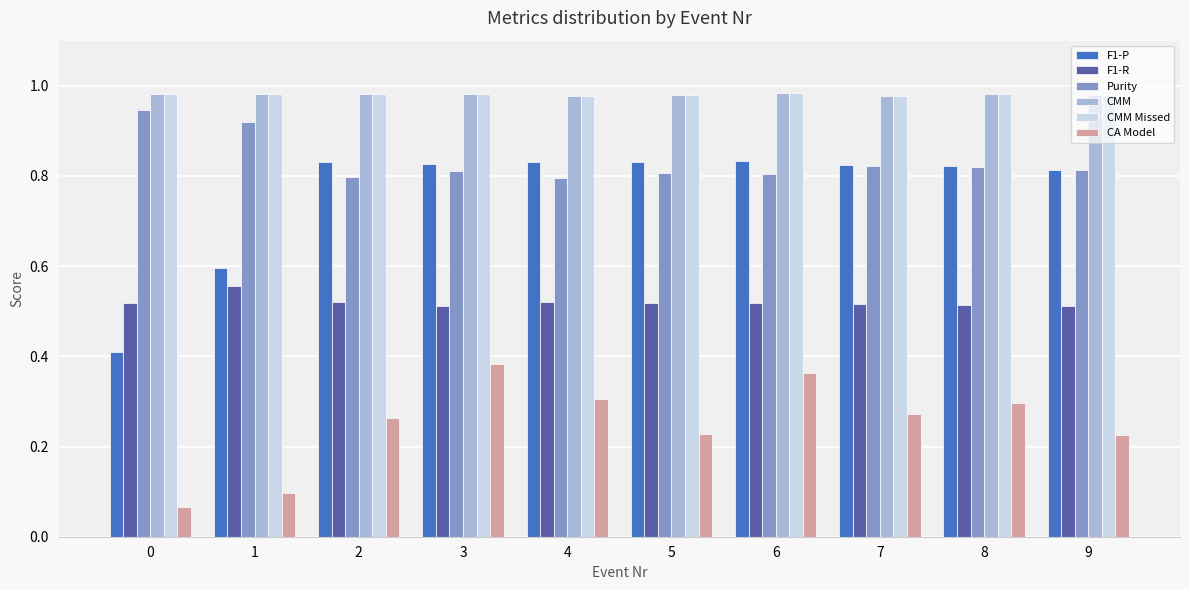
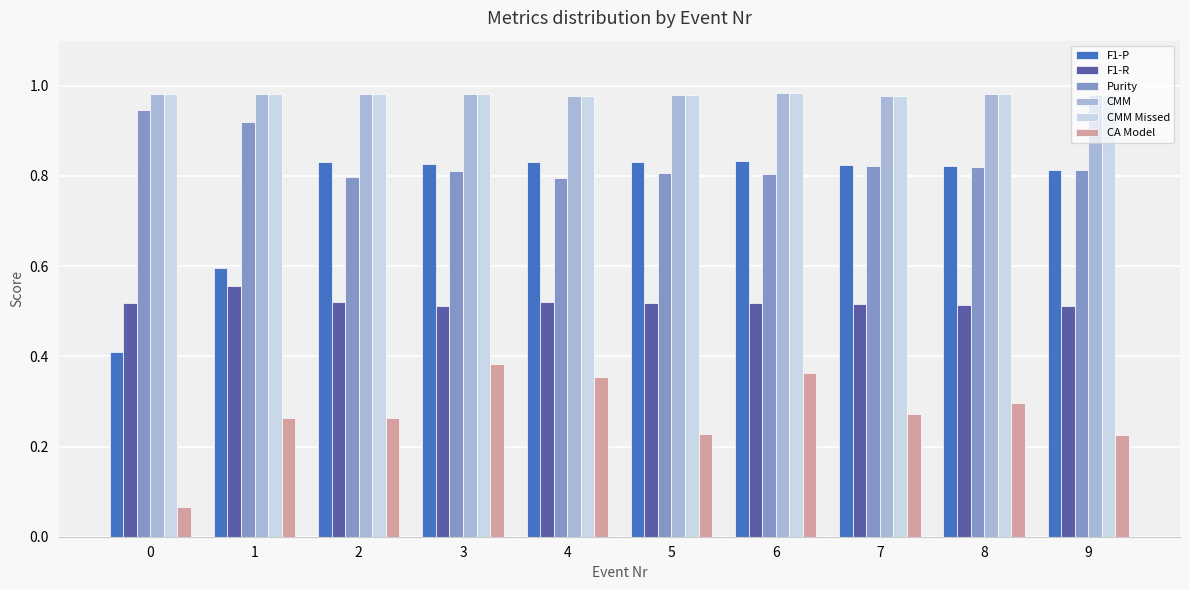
  {
    "CA Model": {
      "0": 0.07,
-     "1": 0.10,
+     "1": 0.26,
      "2": 0.26,
      "3": 0.38,
-     "4": 0.31,
+     "4": 0.36,
      "5": 0.23,
      "6": 0.36,
      "7": 0.27,
      "8": 0.30,
      "9": 0.22
    }
  }
